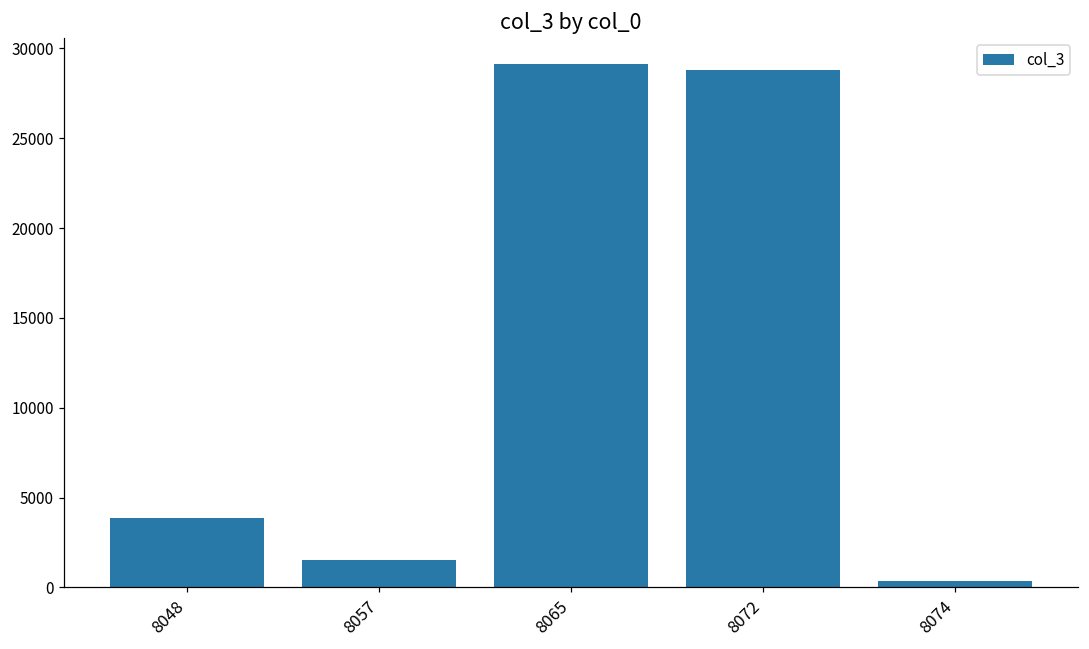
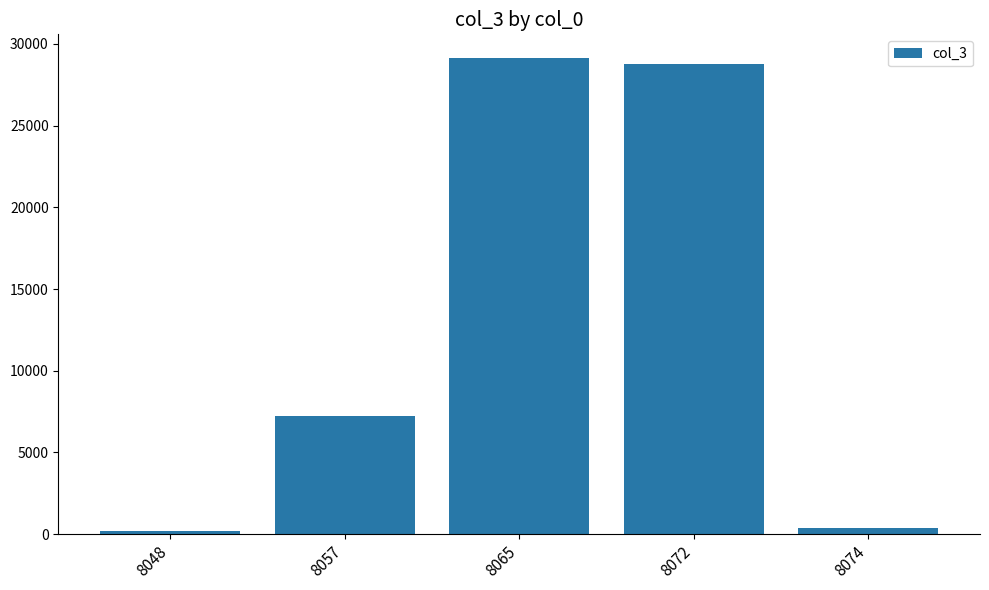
  {
-   "8048": 3900,
-   "8057": 1500,
+   "8048": 200,
+   "8057": 7200,
    "8065": 29100,
    "8072": 28800,
    "8074": 400
  }
